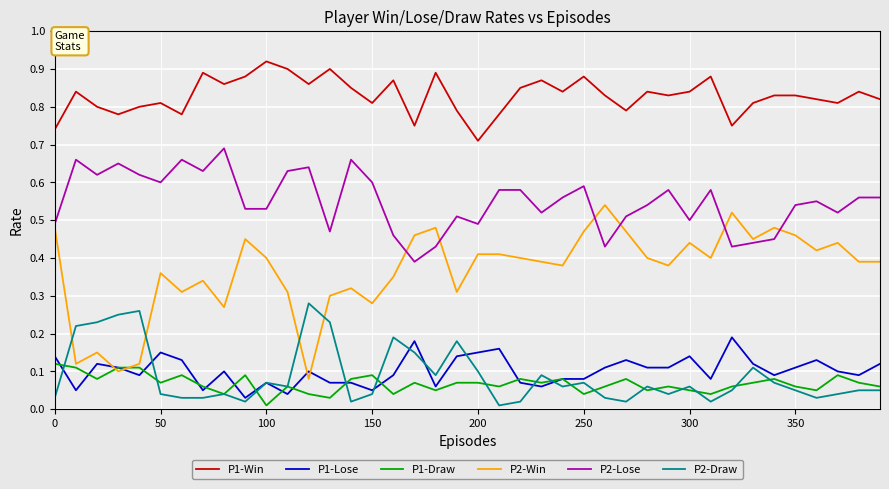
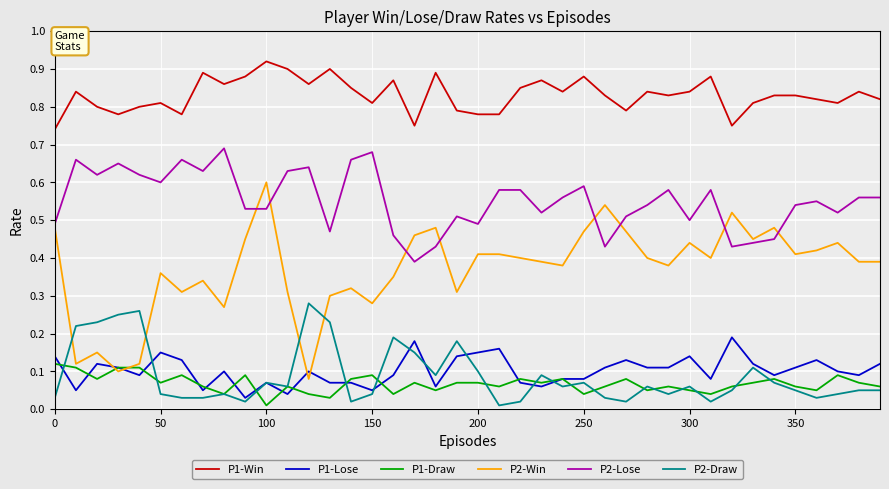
  {
    "P1-Win": {
      "0": 0.74,
      "50": 0.81,
      "100": 0.92,
      "150": 0.81,
-     "200": 0.71,
+     "200": 0.78,
      "250": 0.88,
      "300": 0.84,
      "350": 0.83
    },
    "P1-Lose": {
      "0": 0.14,
      "50": 0.15,
      "150": 0.05,
      "200": 0.15,
      "250": 0.08,
      "300": 0.14,
      "350": 0.11
    },
    "P1-Draw": {
      "0": 0.12,
      "50": 0.07,
      "100": 0.01,
      "150": 0.09,
      "200": 0.07,
      "250": 0.04,
      "300": 0.05,
      "350": 0.06
    },
    "P2-Win": {
      "0": 0.48,
      "50": 0.36,
-     "100": 0.4,
+     "100": 0.6,
      "150": 0.28,
      "200": 0.41,
      "250": 0.47,
      "300": 0.44,
-     "350": 0.46
+     "350": 0.41
    },
    "P2-Lose": {
      "0": 0.49,
      "50": 0.60,
      "100": 0.53,
-     "150": 0.60,
+     "150": 0.68,
      "200": 0.49,
      "250": 0.59,
      "300": 0.50,
      "350": 0.54
    },
    "P2-Draw": {
      "0": 0.03,
      "50": 0.04,
      "150": 0.04,
      "200": 0.10,
      "250": 0.07,
      "300": 0.06,
      "350": 0.05
    }
  }
